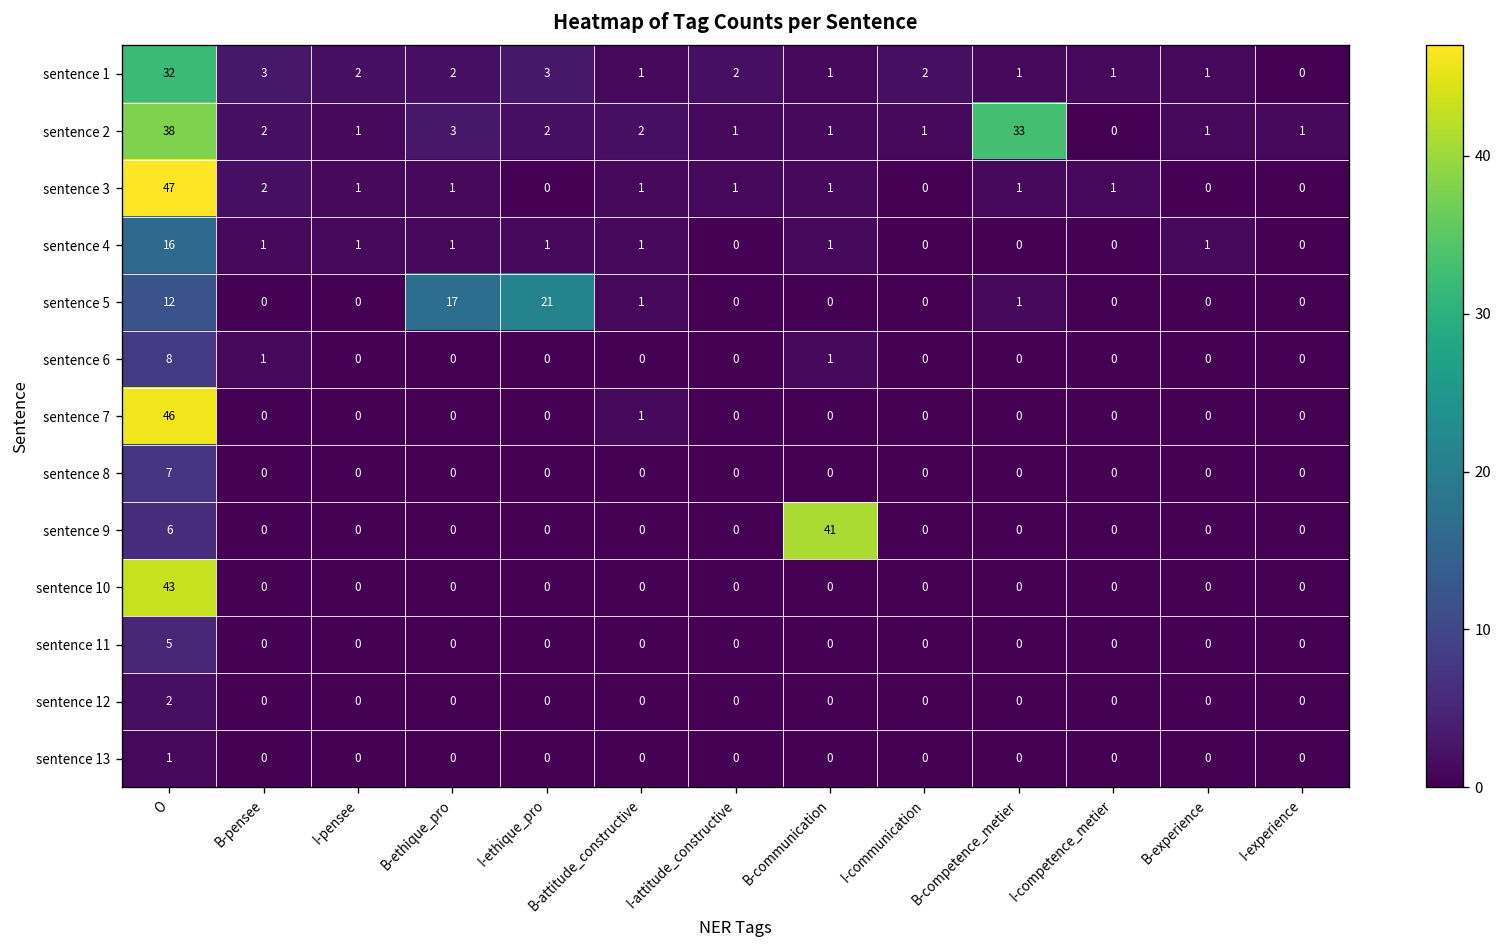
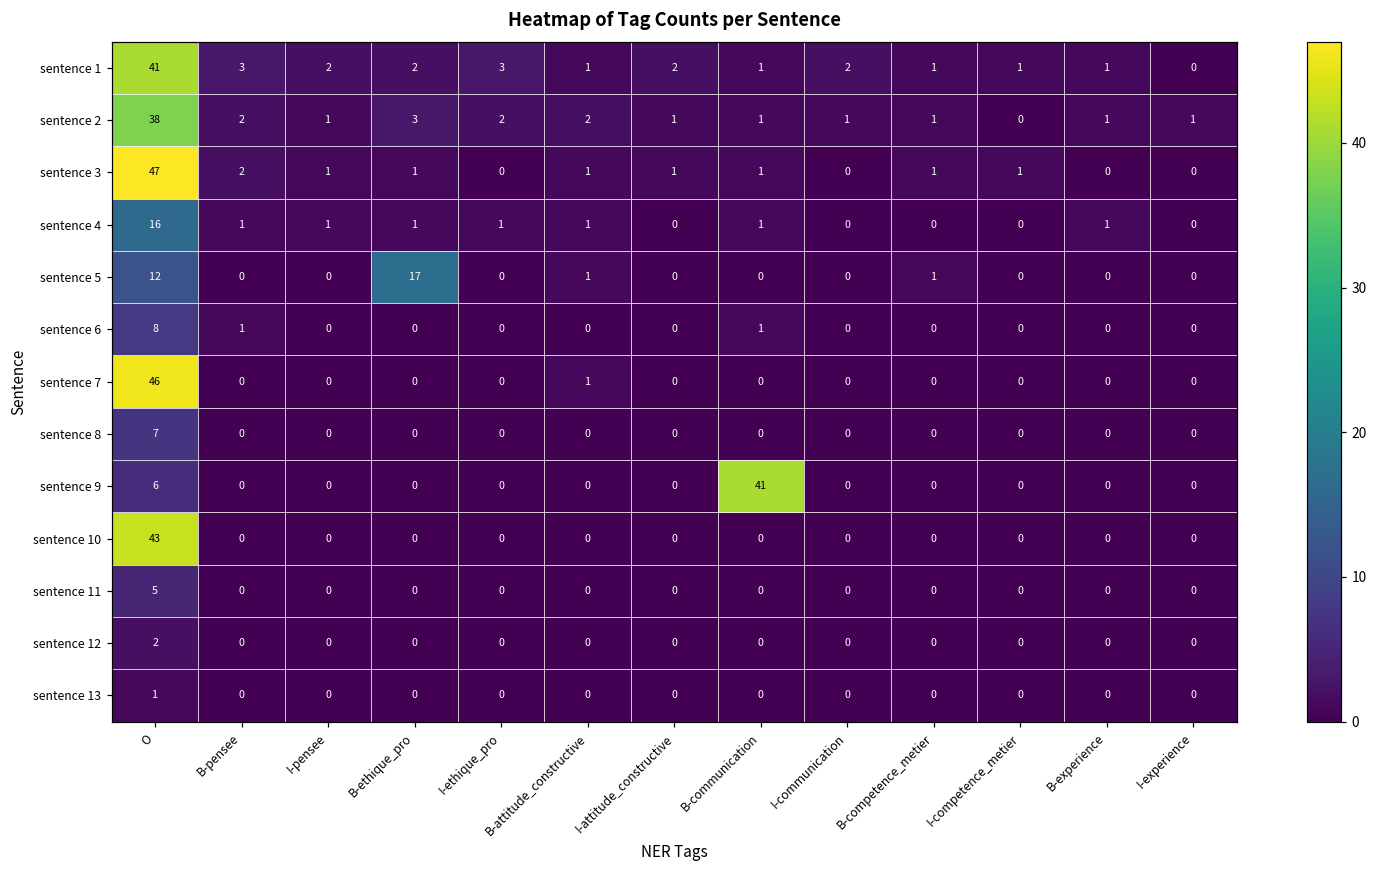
  {
    "sentence 1": {
-     "O": 32,
+     "O": 41,
      "B-pensee": 3,
      "I-pensee": 2,
      "B-ethique_pro": 2,
      "I-ethique_pro": 3,
      "B-attitude_constructive": 1,
      "I-attitude_constructive": 2,
      "B-communication": 1,
      "I-communication": 2,
      "B-competence_metier": 1,
      "I-competence_metier": 1,
      "B-experience": 1,
      "I-experience": 0
    },
    "sentence 2": {
      "O": 38,
      "B-pensee": 2,
      "I-pensee": 1,
      "B-ethique_pro": 3,
      "I-ethique_pro": 2,
      "B-attitude_constructive": 2,
      "I-attitude_constructive": 1,
      "B-communication": 1,
      "I-communication": 1,
-     "B-competence_metier": 33,
+     "B-competence_metier": 1,
      "I-competence_metier": 0,
      "B-experience": 1,
      "I-experience": 1
    },
    "sentence 3": {
      "O": 47,
      "B-pensee": 2,
      "I-pensee": 1,
      "B-ethique_pro": 1,
      "I-ethique_pro": 0,
      "B-attitude_constructive": 1,
      "I-attitude_constructive": 1,
      "B-communication": 1,
      "I-communication": 0,
      "B-competence_metier": 1,
      "I-competence_metier": 1,
      "B-experience": 0,
      "I-experience": 0
    },
    "sentence 4": {
      "O": 16,
      "B-pensee": 1,
      "I-pensee": 1,
      "B-ethique_pro": 1,
      "I-ethique_pro": 1,
      "B-attitude_constructive": 1,
      "I-attitude_constructive": 0,
      "B-communication": 1,
      "I-communication": 0,
      "B-competence_metier": 0,
      "I-competence_metier": 0,
      "B-experience": 1,
      "I-experience": 0
    },
    "sentence 5": {
      "O": 12,
      "B-pensee": 0,
      "I-pensee": 0,
      "B-ethique_pro": 17,
-     "I-ethique_pro": 21,
+     "I-ethique_pro": 0,
      "B-attitude_constructive": 1,
      "I-attitude_constructive": 0,
      "B-communication": 0,
      "I-communication": 0,
      "B-competence_metier": 1,
      "I-competence_metier": 0,
      "B-experience": 0,
      "I-experience": 0
    },
    "sentence 6": {
      "O": 8,
      "B-pensee": 1,
      "I-pensee": 0,
      "B-ethique_pro": 0,
      "I-ethique_pro": 0,
      "B-attitude_constructive": 0,
      "I-attitude_constructive": 0,
      "B-communication": 1,
      "I-communication": 0,
      "B-competence_metier": 0,
      "I-competence_metier": 0,
      "B-experience": 0,
      "I-experience": 0
    },
    "sentence 7": {
      "O": 46,
      "B-pensee": 0,
      "I-pensee": 0,
      "B-ethique_pro": 0,
      "I-ethique_pro": 0,
      "B-attitude_constructive": 1,
      "I-attitude_constructive": 0,
      "B-communication": 0,
      "I-communication": 0,
      "B-competence_metier": 0,
      "I-competence_metier": 0,
      "B-experience": 0,
      "I-experience": 0
    },
    "sentence 8": {
      "O": 7,
      "B-pensee": 0,
      "I-pensee": 0,
      "B-ethique_pro": 0,
      "I-ethique_pro": 0,
      "B-attitude_constructive": 0,
      "I-attitude_constructive": 0,
      "B-communication": 0,
      "I-communication": 0,
      "B-competence_metier": 0,
      "I-competence_metier": 0,
      "B-experience": 0,
      "I-experience": 0
    },
    "sentence 9": {
      "O": 6,
      "B-pensee": 0,
      "I-pensee": 0,
      "B-ethique_pro": 0,
      "I-ethique_pro": 0,
      "B-attitude_constructive": 0,
      "I-attitude_constructive": 0,
      "B-communication": 41,
      "I-communication": 0,
      "B-competence_metier": 0,
      "I-competence_metier": 0,
      "B-experience": 0,
      "I-experience": 0
    },
    "sentence 10": {
      "O": 43,
      "B-pensee": 0,
      "I-pensee": 0,
      "B-ethique_pro": 0,
      "I-ethique_pro": 0,
      "B-attitude_constructive": 0,
      "I-attitude_constructive": 0,
      "B-communication": 0,
      "I-communication": 0,
      "B-competence_metier": 0,
      "I-competence_metier": 0,
      "B-experience": 0,
      "I-experience": 0
    },
    "sentence 11": {
      "O": 5,
      "B-pensee": 0,
      "I-pensee": 0,
      "B-ethique_pro": 0,
      "I-ethique_pro": 0,
      "B-attitude_constructive": 0,
      "I-attitude_constructive": 0,
      "B-communication": 0,
      "I-communication": 0,
      "B-competence_metier": 0,
      "I-competence_metier": 0,
      "B-experience": 0,
      "I-experience": 0
    },
    "sentence 12": {
      "O": 2,
      "B-pensee": 0,
      "I-pensee": 0,
      "B-ethique_pro": 0,
      "I-ethique_pro": 0,
      "B-attitude_constructive": 0,
      "I-attitude_constructive": 0,
      "B-communication": 0,
      "I-communication": 0,
      "B-competence_metier": 0,
      "I-competence_metier": 0,
      "B-experience": 0,
      "I-experience": 0
    },
    "sentence 13": {
      "O": 1,
      "B-pensee": 0,
      "I-pensee": 0,
      "B-ethique_pro": 0,
      "I-ethique_pro": 0,
      "B-attitude_constructive": 0,
      "I-attitude_constructive": 0,
      "B-communication": 0,
      "I-communication": 0,
      "B-competence_metier": 0,
      "I-competence_metier": 0,
      "B-experience": 0,
      "I-experience": 0
    }
  }
